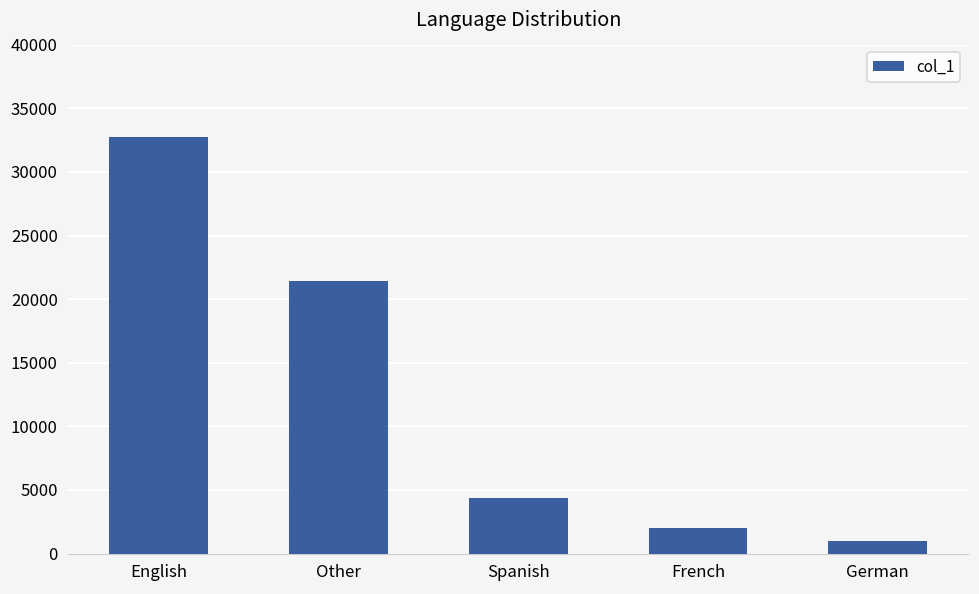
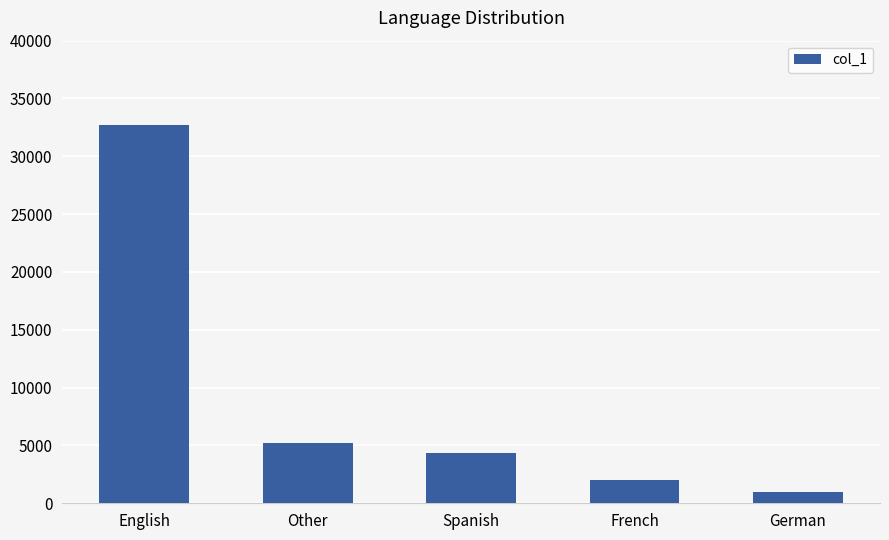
  {
    "English": 32700,
-   "Other": 21400,
+   "Other": 5200,
    "Spanish": 4300,
    "French": 2000,
    "German": 1000
  }
